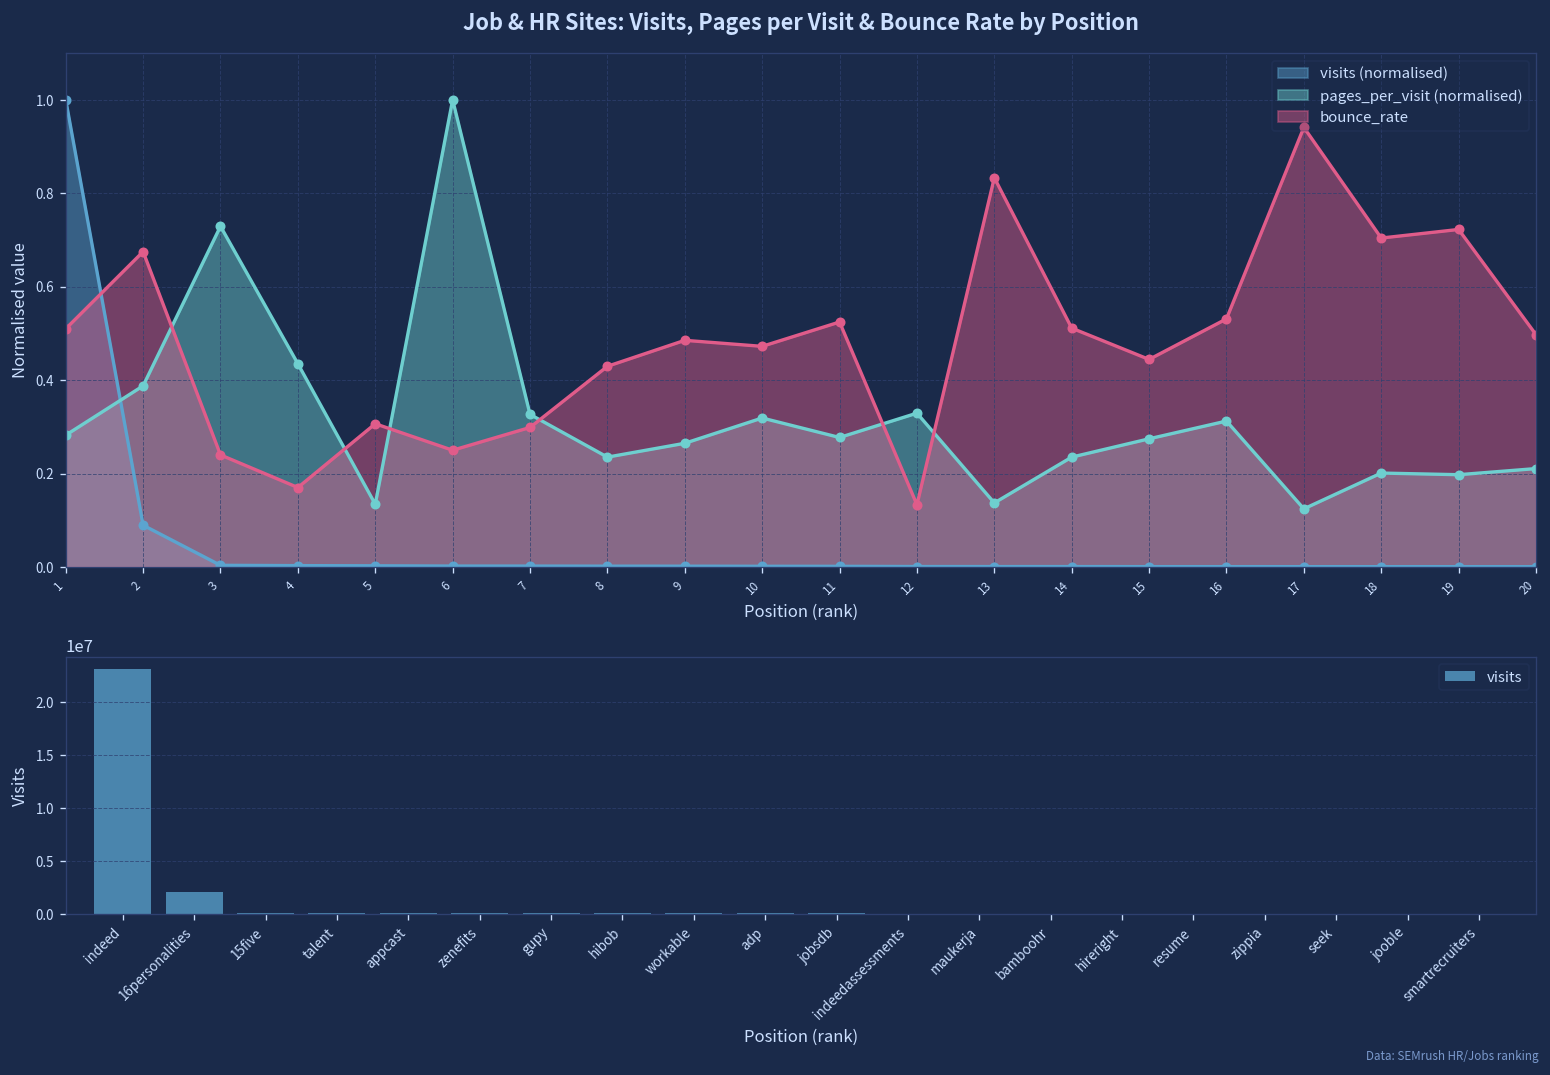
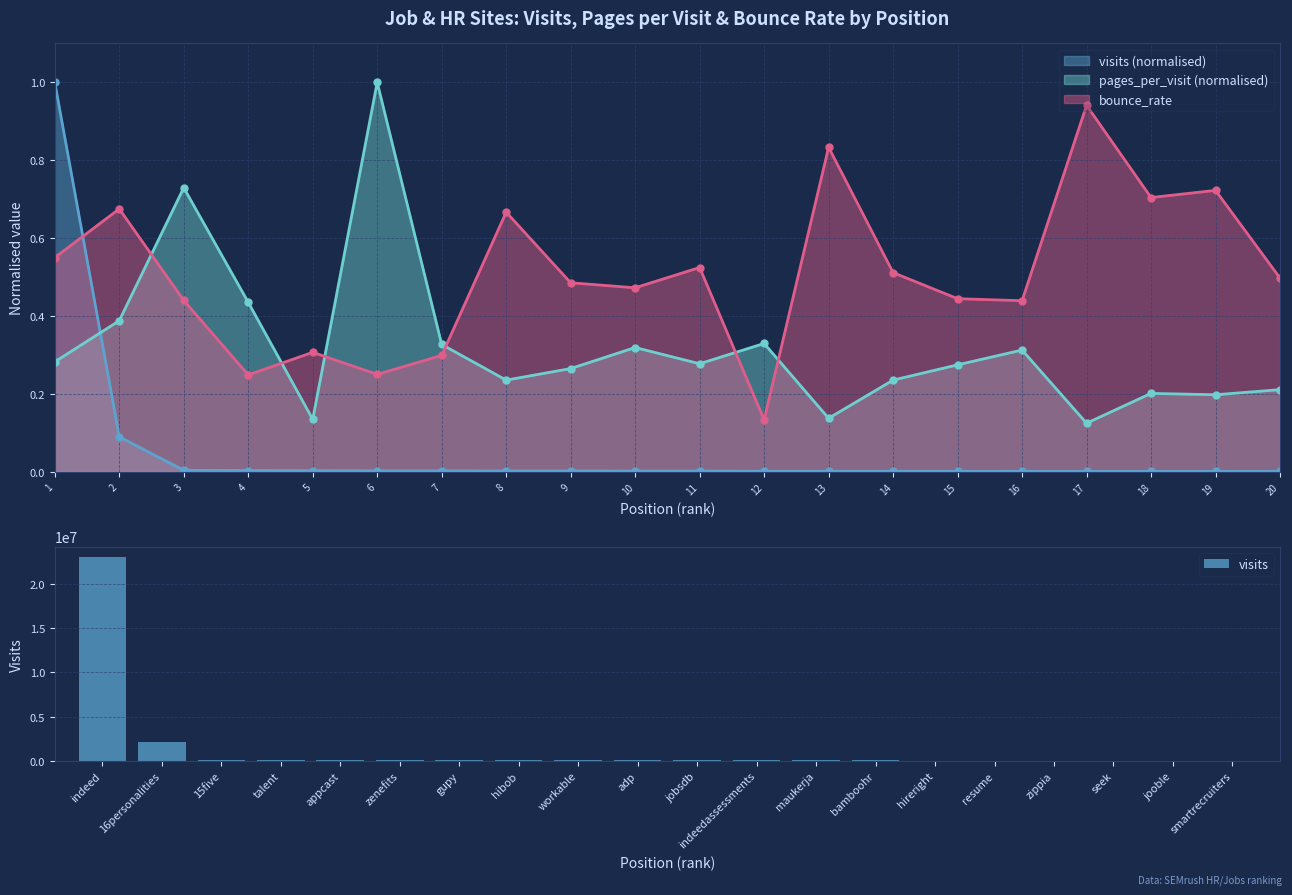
  {
    "Job & HR Sites: Visits, Pages per Visit & Bounce Rate by Position": {
      "bounce_rate": {
-       "1": 0.51,
+       "1": 0.55,
        "2": 0.68,
-       "3": 0.24,
-       "4": 0.17,
+       "3": 0.44,
+       "4": 0.25,
        "5": 0.31,
        "6": 0.25,
        "7": 0.30,
-       "8": 0.43,
+       "8": 0.67,
        "9": 0.49,
        "10": 0.47,
        "11": 0.52,
        "12": 0.13,
        "13": 0.83,
        "14": 0.51,
        "15": 0.44,
-       "16": 0.53,
+       "16": 0.44,
        "18": 0.70,
        "19": 0.72,
        "20": 0.50
      }
    }
  }
